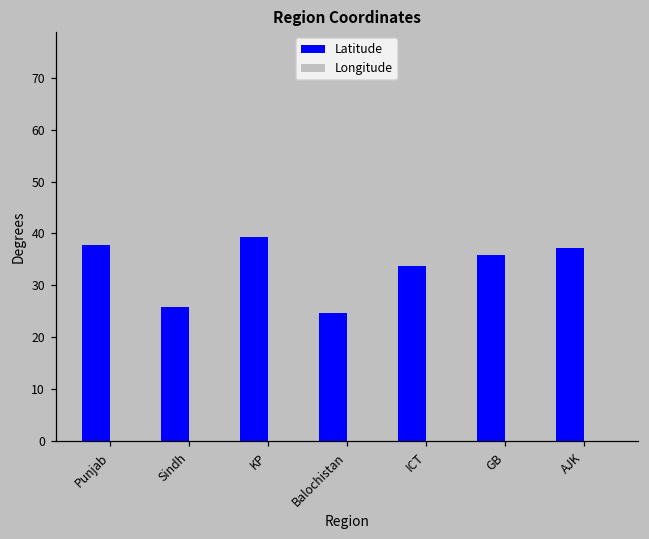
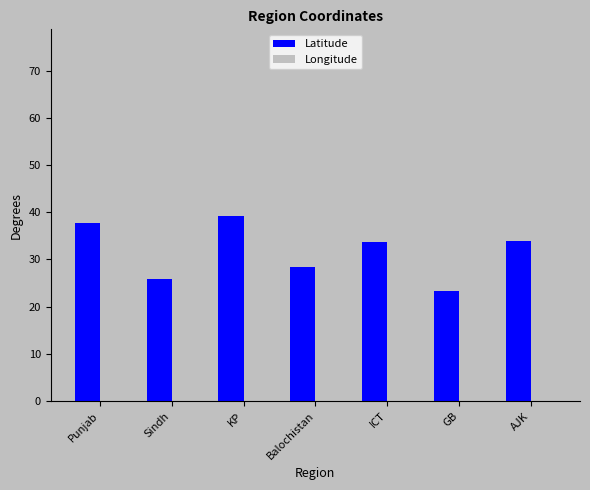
  {
    "Latitude": {
      "Punjab": 38,
      "Sindh": 26,
      "KP": 39,
-     "Balochistan": 25,
+     "Balochistan": 28,
      "ICT": 34,
-     "GB": 36,
-     "AJK": 37
+     "GB": 23,
+     "AJK": 34
    },
    "Longitude": {
      "Punjab": 75,
      "Sindh": 69,
      "KP": 74,
      "Balochistan": 65,
      "ICT": 73,
      "GB": 75,
      "AJK": 74
    }
  }
